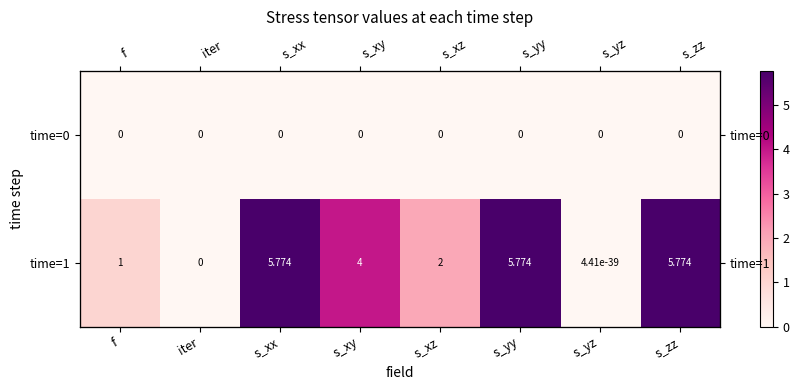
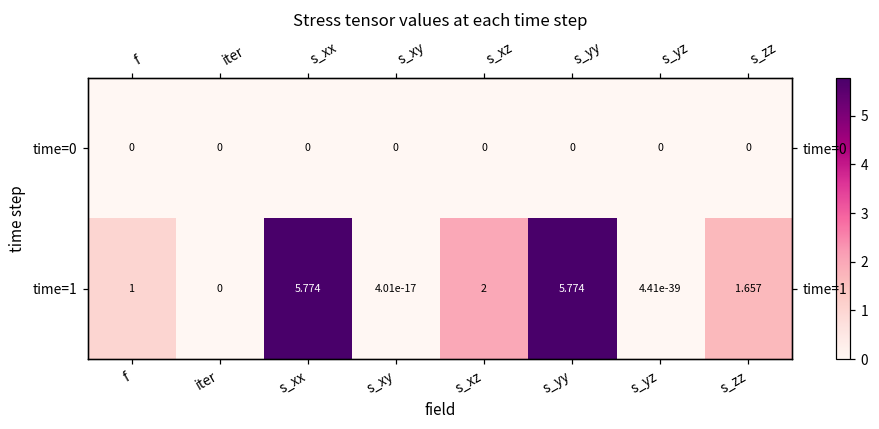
  {
    "time=0": {
      "f": "0",
      "iter": "0",
      "s_xx": "0",
      "s_xy": "0",
      "s_xz": "0",
      "s_yy": "0",
      "s_yz": "0",
      "s_zz": "0"
    },
    "time=1": {
      "f": "1",
      "iter": "0",
      "s_xx": "5.774",
-     "s_xy": "4",
+     "s_xy": "4.01e-17",
      "s_xz": "2",
      "s_yy": "5.774",
      "s_yz": "4.41e-39",
-     "s_zz": "5.774"
+     "s_zz": "1.657"
    }
  }
